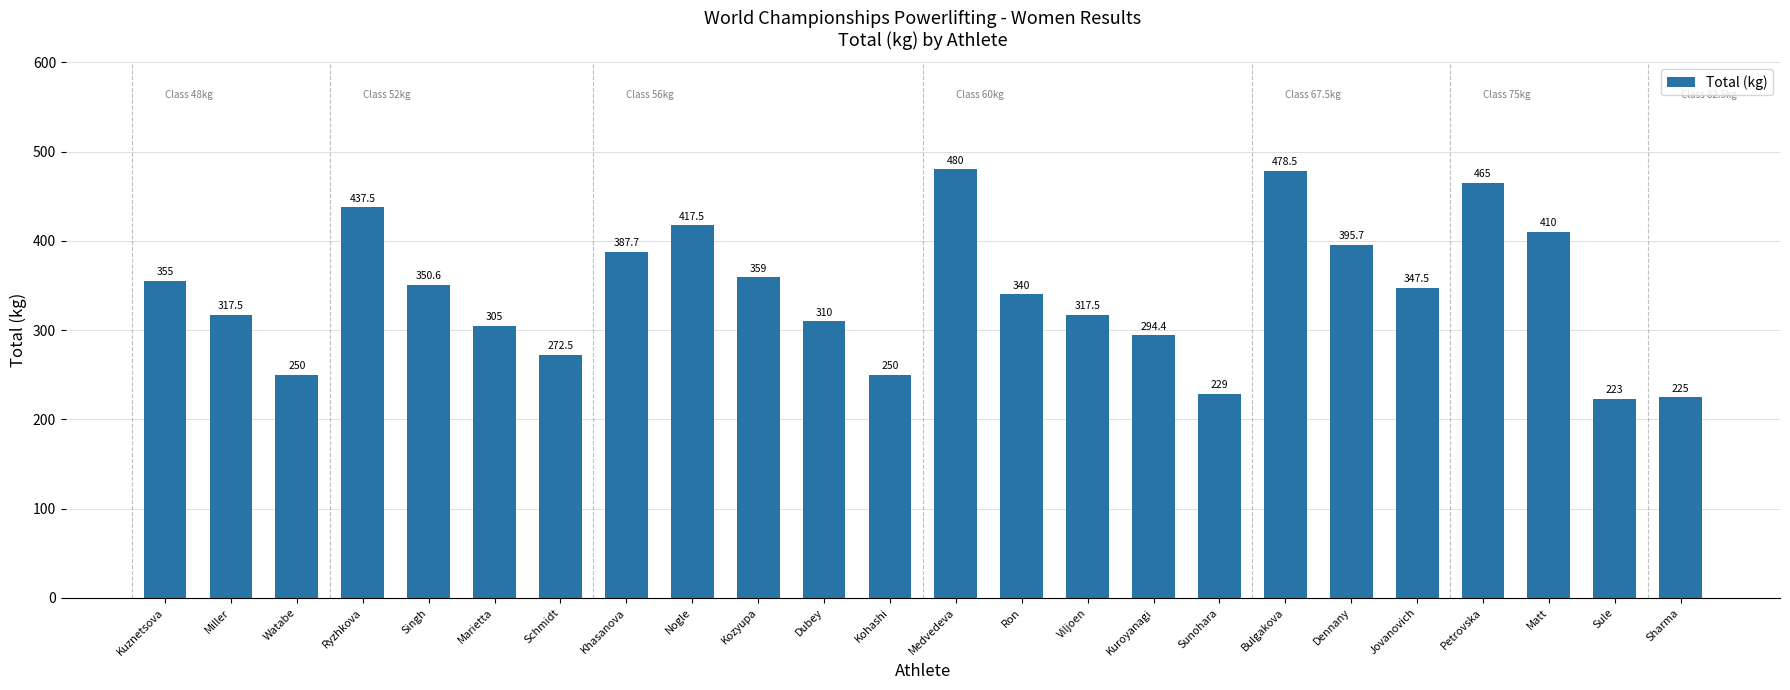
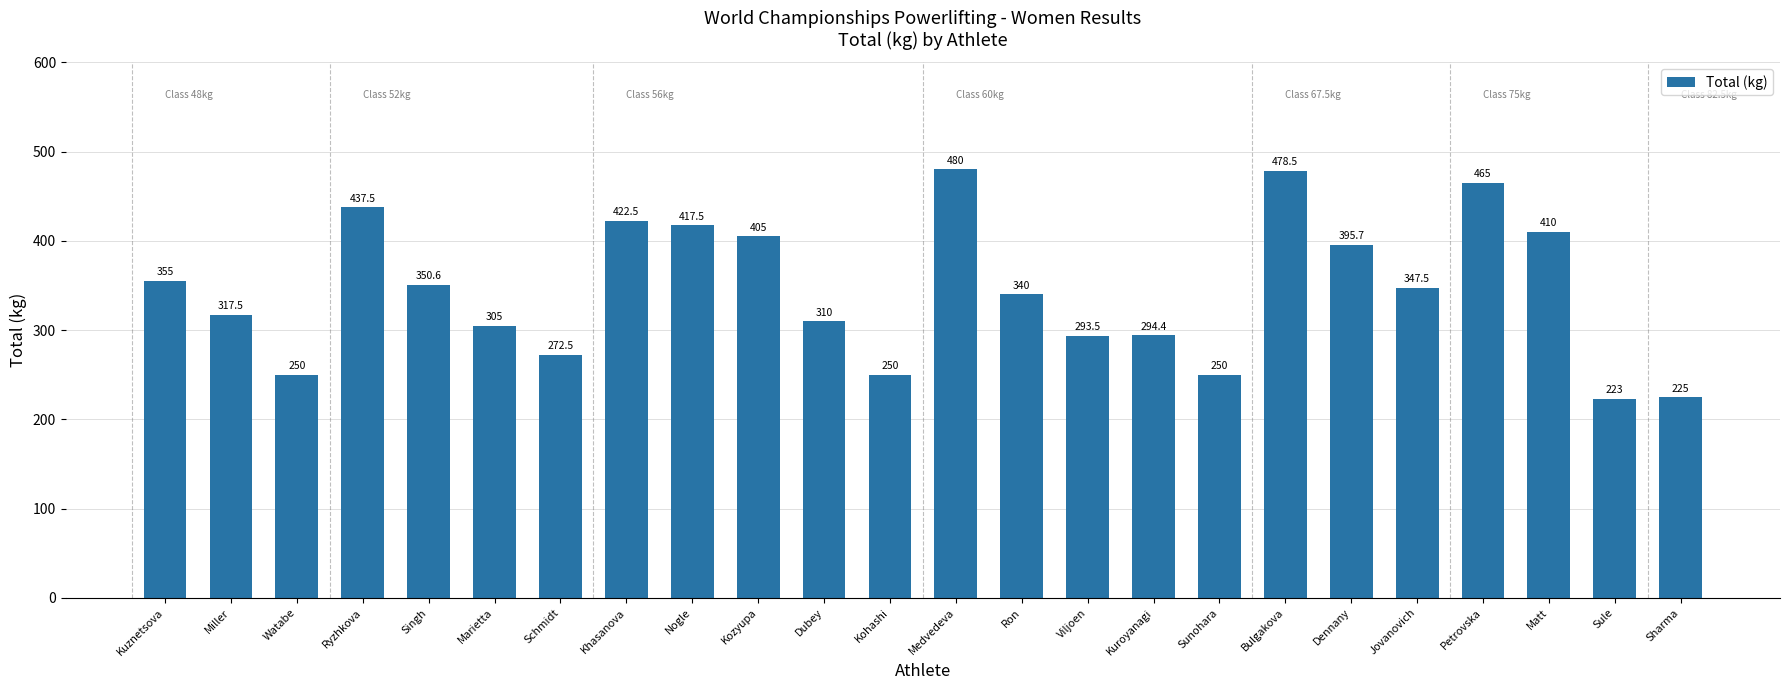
  {
    "Kuznetsova": 355,
    "Miller": 317.5,
    "Watabe": 250,
    "Ryzhkova": 437.5,
    "Singh": 350.6,
    "Marietta": 305,
    "Schmidt": 272.5,
-   "Khasanova": 387.7,
+   "Khasanova": 422.5,
    "Nogle": 417.5,
-   "Kozyupa": 359,
+   "Kozyupa": 405,
    "Dubey": 310,
    "Kohashi": 250,
    "Medvedeva": 480,
    "Ron": 340,
-   "Viljoen": 317.5,
+   "Viljoen": 293.5,
    "Kuroyanagi": 294.4,
-   "Sunohara": 229,
+   "Sunohara": 250,
    "Bulgakova": 478.5,
    "Dennany": 395.7,
    "Jovanovich": 347.5,
    "Petrovska": 465,
    "Matt": 410,
    "Sule": 223,
    "Sharma": 225
  }
